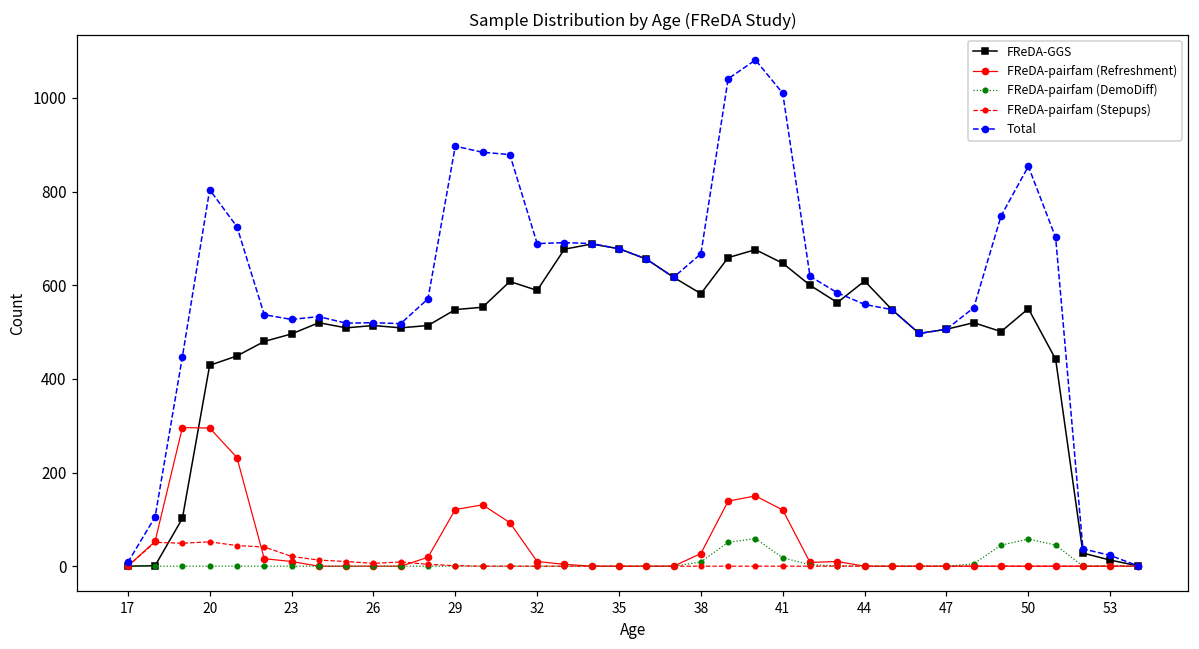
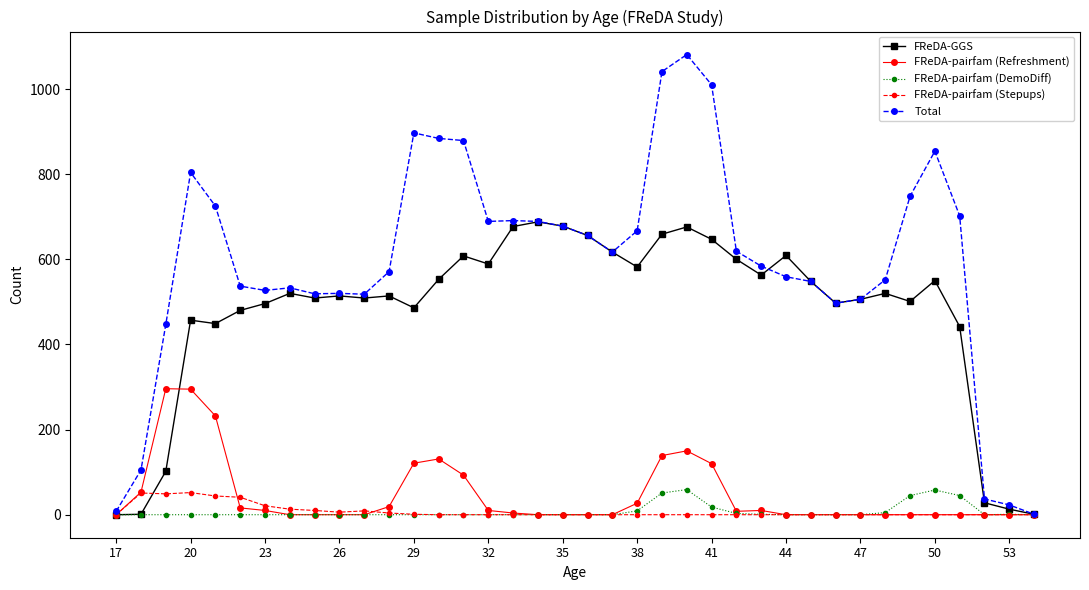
  {
    "FReDA-GGS": {
-     "20": 430,
+     "20": 460,
      "23": 500,
-     "29": 550,
+     "29": 490,
      "32": 590,
      "38": 580,
      "41": 650,
      "44": 610,
      "50": 550,
      "53": 10
    },
    "FReDA-pairfam (DemoDiff)": {
      "20": 0,
      "23": 0,
      "38": 10,
      "41": 20,
      "50": 60
    },
    "Total": {
      "17": 10,
      "20": 800,
      "23": 530,
      "29": 900,
      "32": 690,
      "38": 670,
      "41": 1010,
      "44": 560,
      "50": 850,
      "53": 20
    }
  }
